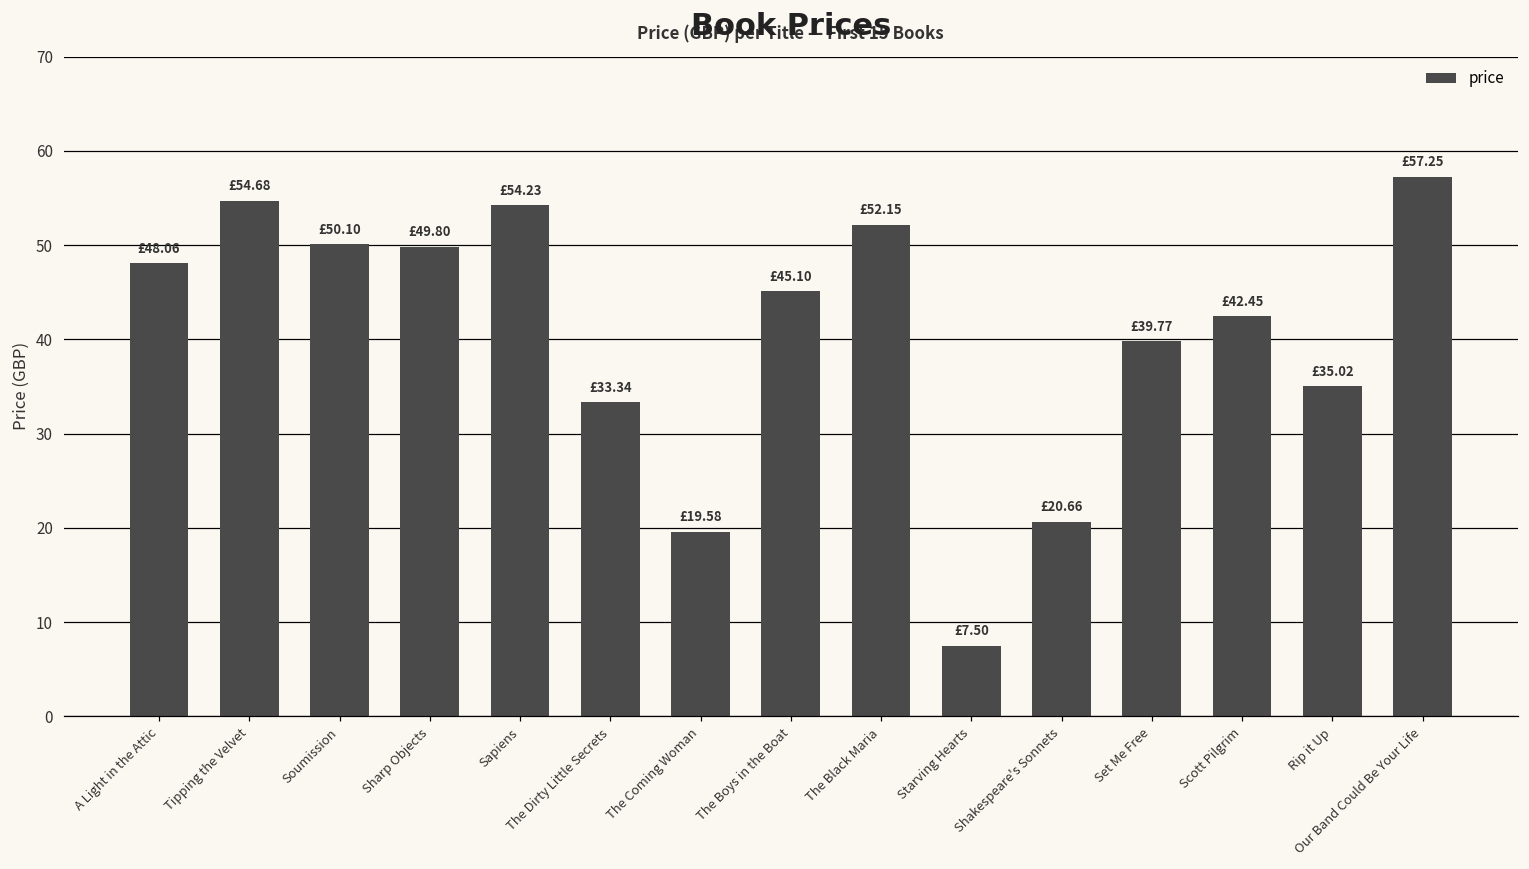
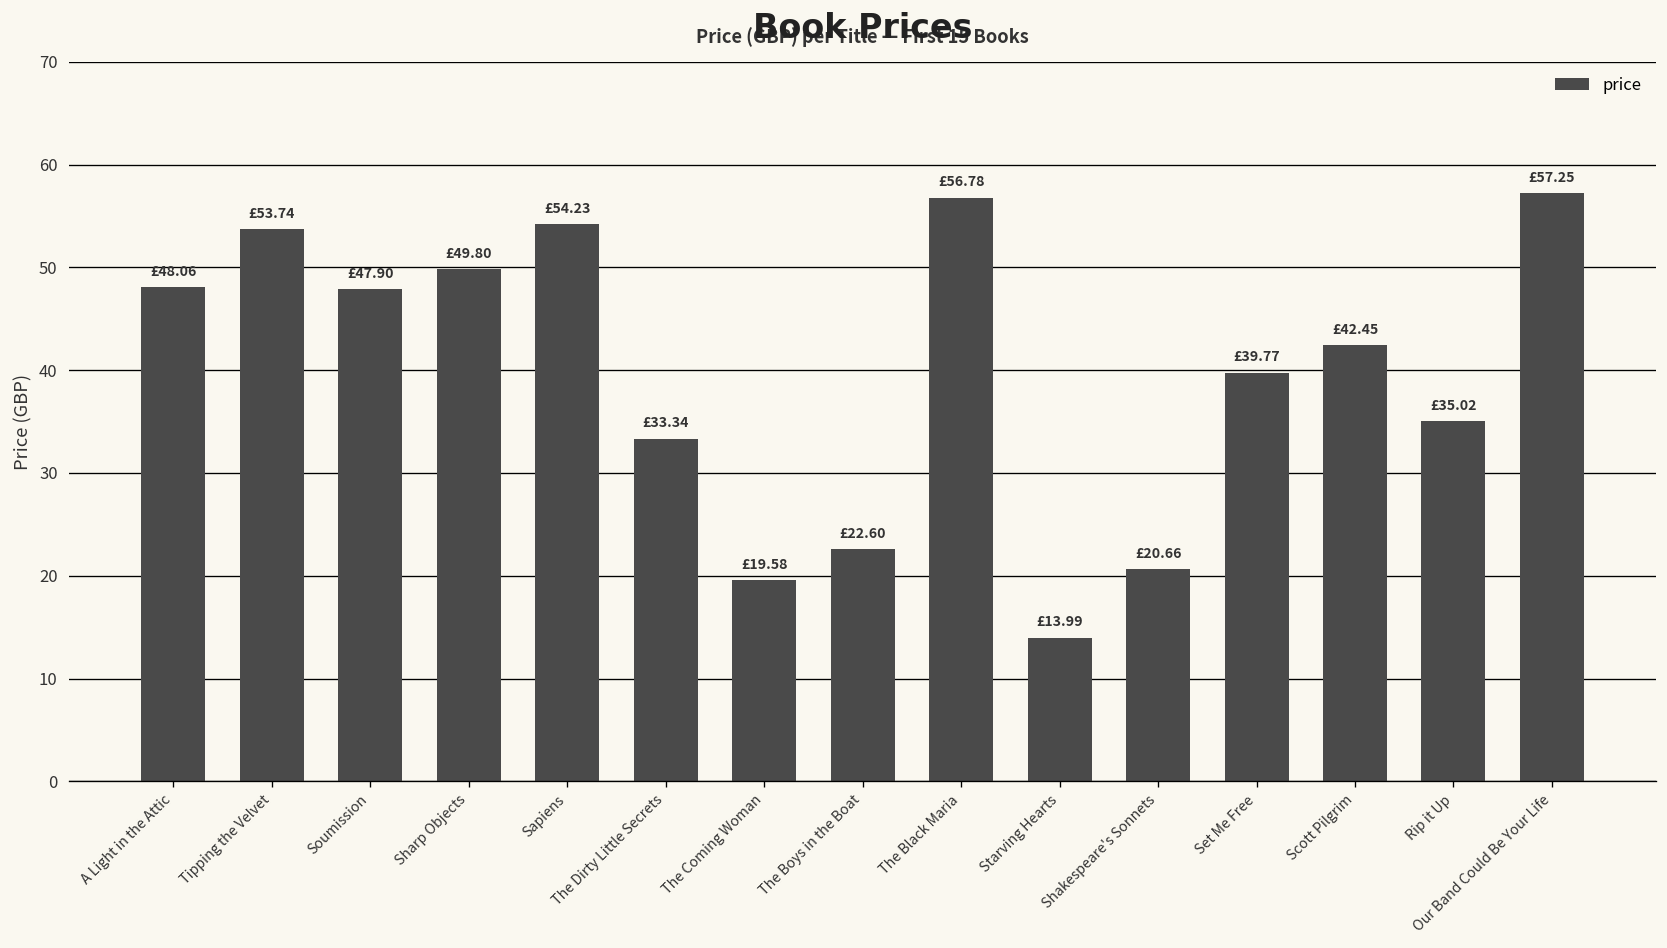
  {
    "A Light in the Attic": "£48.06",
-   "Tipping the Velvet": "£54.68",
-   "Soumission": "£50.10",
+   "Tipping the Velvet": "£53.74",
+   "Soumission": "£47.90",
    "Sharp Objects": "£49.80",
    "Sapiens": "£54.23",
    "The Dirty Little Secrets": "£33.34",
    "The Coming Woman": "£19.58",
-   "The Boys in the Boat": "£45.10",
-   "The Black Maria": "£52.15",
-   "Starving Hearts": "£7.50",
+   "The Boys in the Boat": "£22.60",
+   "The Black Maria": "£56.78",
+   "Starving Hearts": "£13.99",
    "Shakespeare's Sonnets": "£20.66",
    "Set Me Free": "£39.77",
    "Scott Pilgrim": "£42.45",
    "Rip it Up": "£35.02",
    "Our Band Could Be Your Life": "£57.25"
  }
